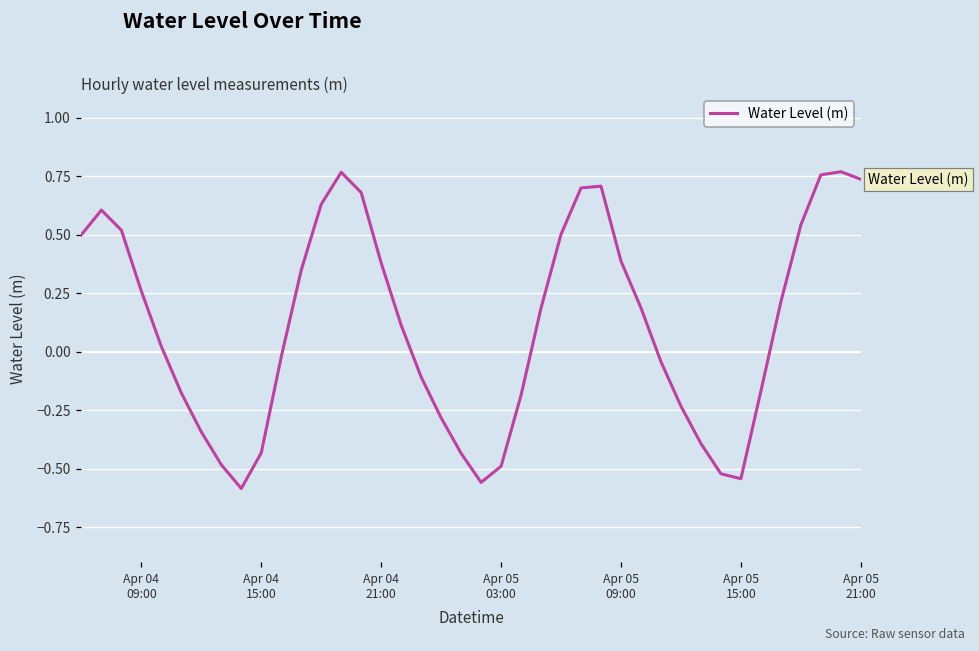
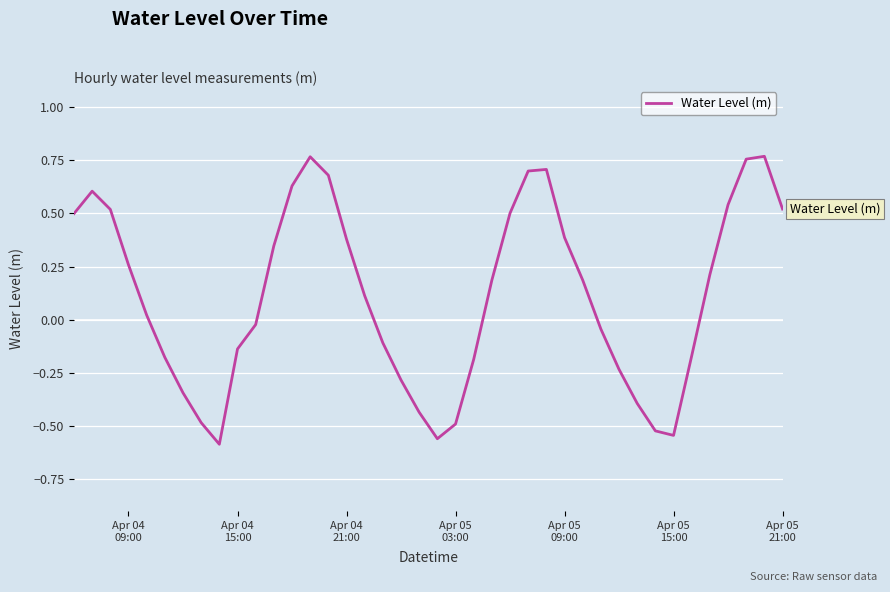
  {
    "Apr 04 09:00": 0.26,
-   "Apr 04 15:00": -0.43,
+   "Apr 04 15:00": -0.14,
    "Apr 04 21:00": 0.38,
    "Apr 05 03:00": -0.49,
    "Apr 05 09:00": 0.39,
    "Apr 05 15:00": -0.54,
-   "Apr 05 21:00": 0.74
+   "Apr 05 21:00": 0.52
  }
